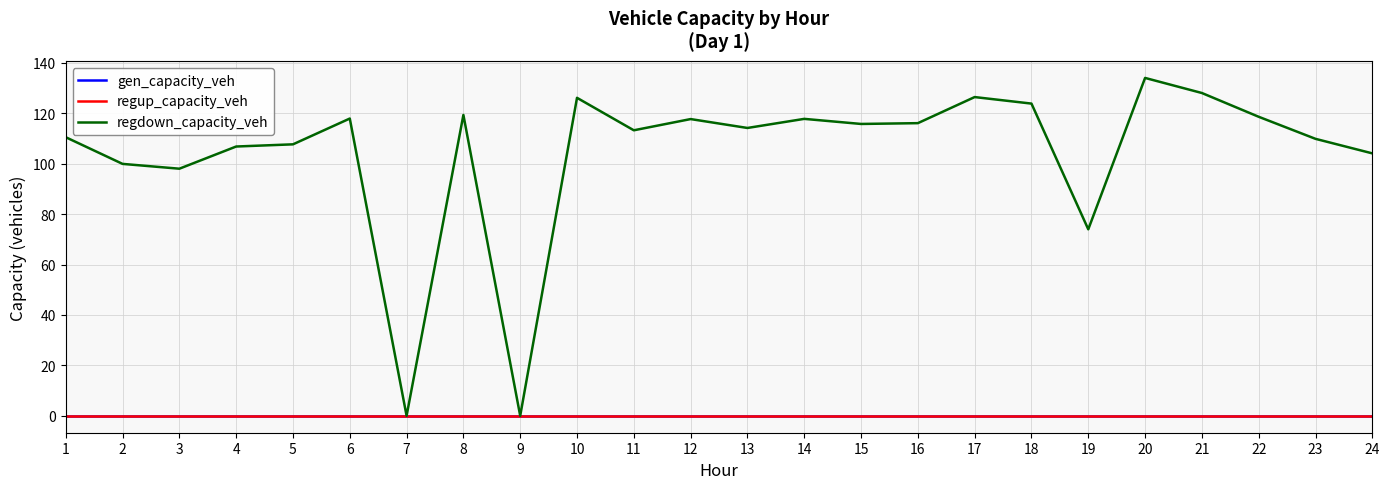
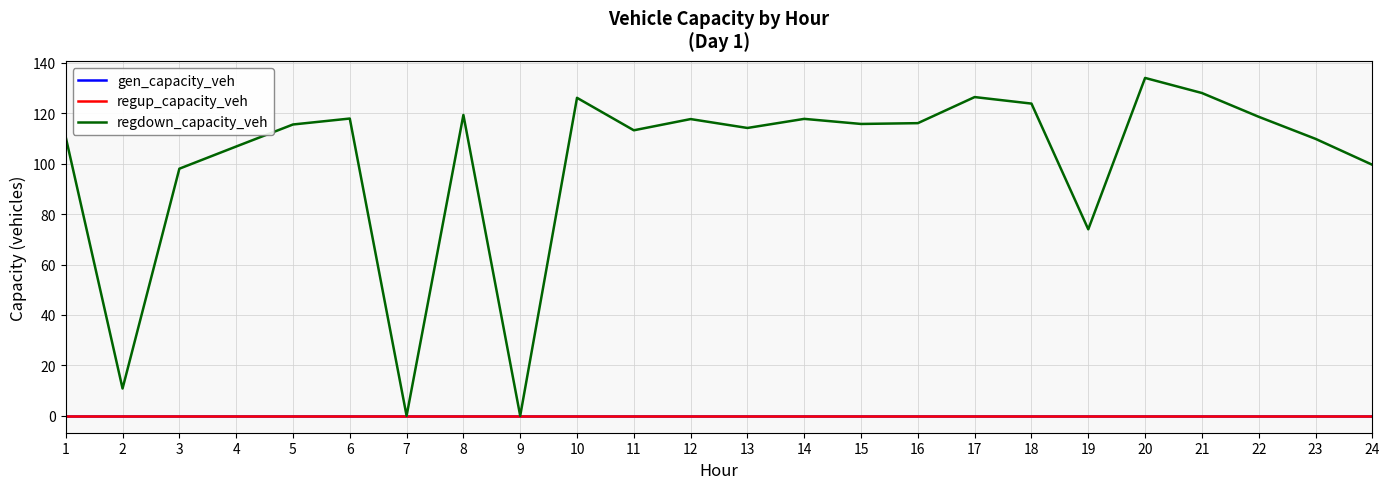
  {
    "regup_capacity_veh": {
      "1": 0,
      "2": 0,
      "3": 0,
      "4": 0,
      "5": 0,
      "6": 0,
      "8": 0,
      "10": 0,
      "11": 0,
      "12": 0,
      "13": 0,
      "14": 0,
      "15": 0,
      "16": 0,
      "17": 0,
      "18": 0,
      "19": 0,
      "20": 0,
      "21": 0,
      "22": 0,
      "23": 0,
      "24": 0
    },
    "regdown_capacity_veh": {
      "1": 111,
-     "2": 100,
+     "2": 11,
      "3": 98,
      "4": 107,
-     "5": 108,
+     "5": 116,
      "6": 118,
      "8": 119,
      "10": 126,
      "11": 113,
      "12": 118,
      "13": 114,
      "14": 118,
      "15": 116,
      "16": 116,
      "17": 126,
      "18": 124,
      "19": 74,
      "20": 134,
      "21": 128,
      "22": 119,
      "23": 110,
-     "24": 104
+     "24": 100
    }
  }
